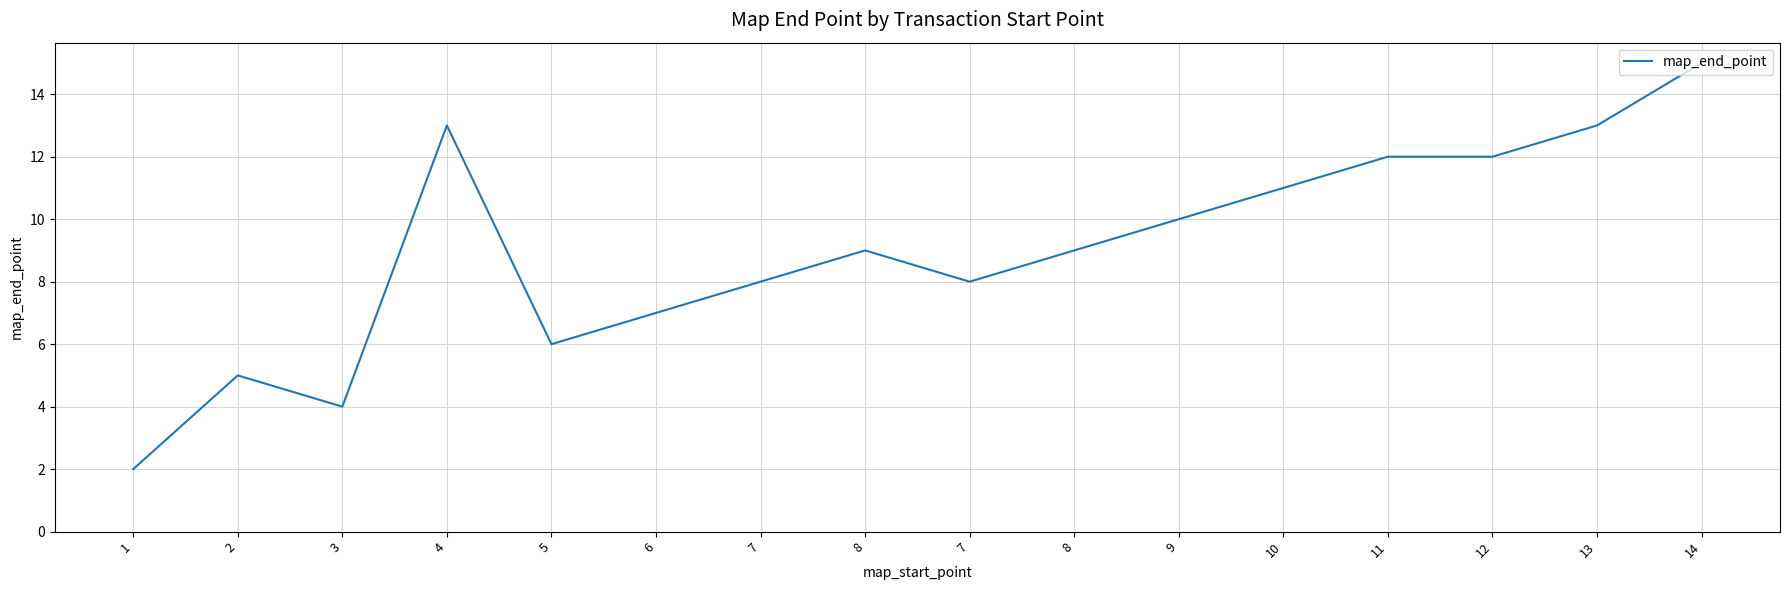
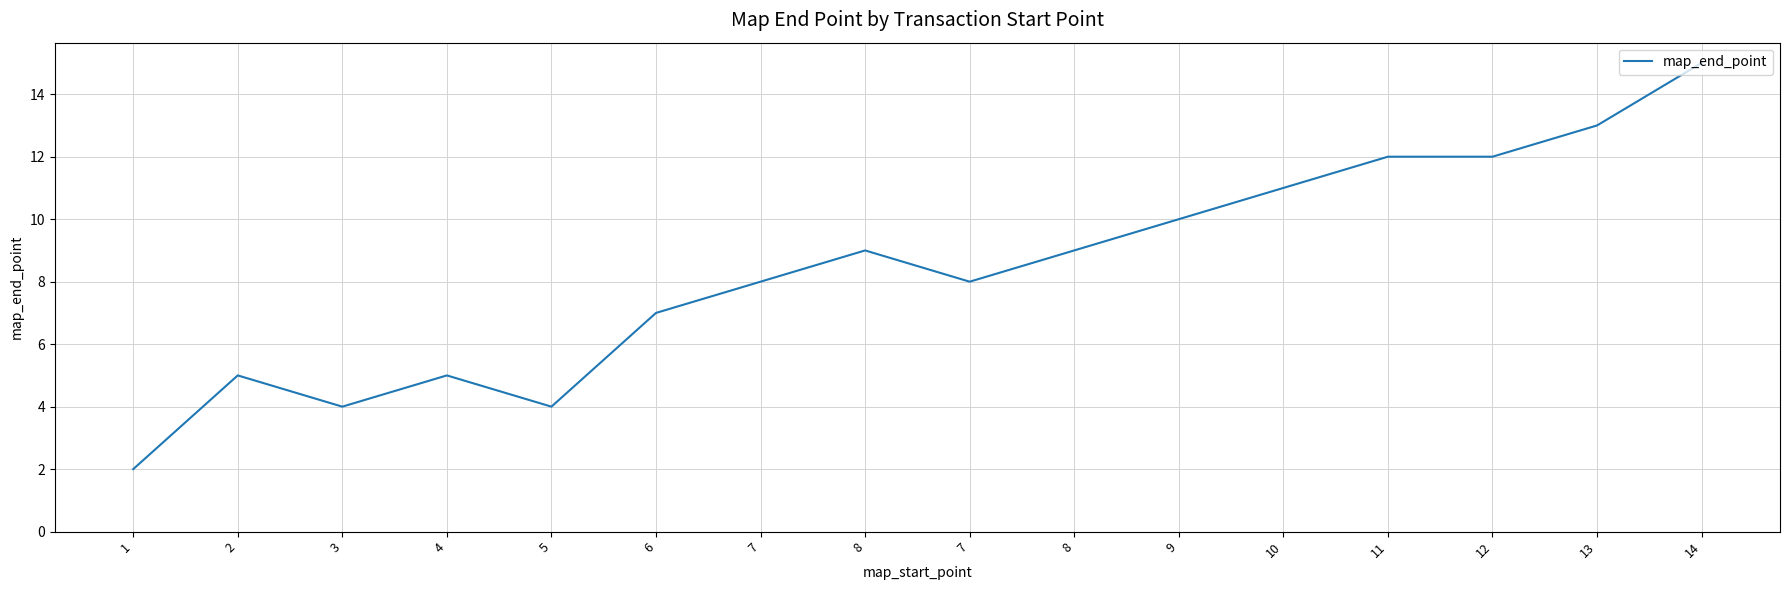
  {
    "1": 2,
    "2": 5,
    "3": 4,
-   "4": 13,
-   "5": 6,
+   "4": 5,
+   "5": 4,
    "6": 7,
    "9": 10,
    "10": 11,
    "11": 12,
    "12": 12,
    "13": 13
  }
